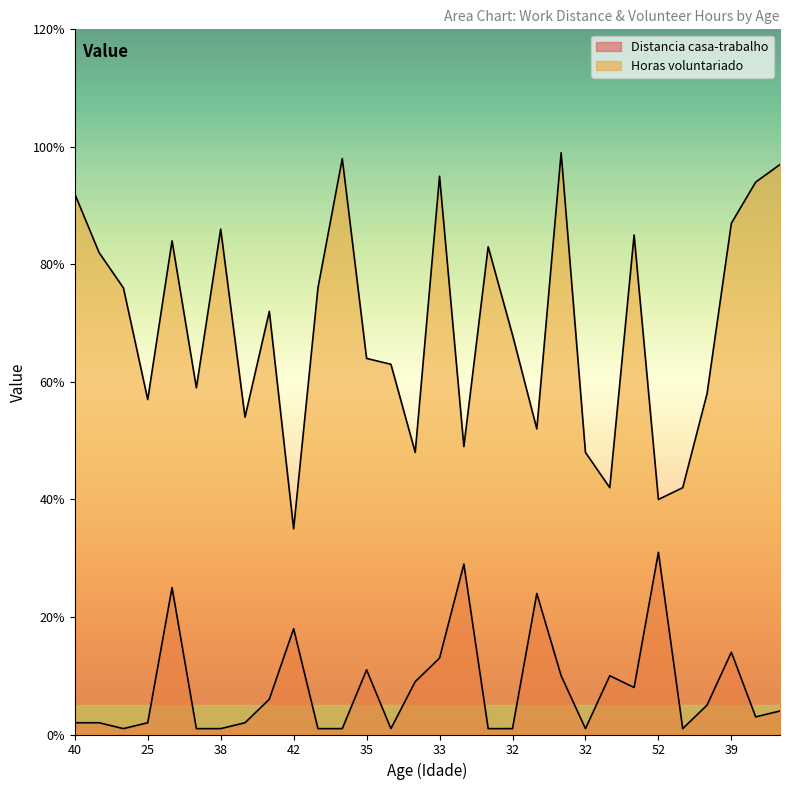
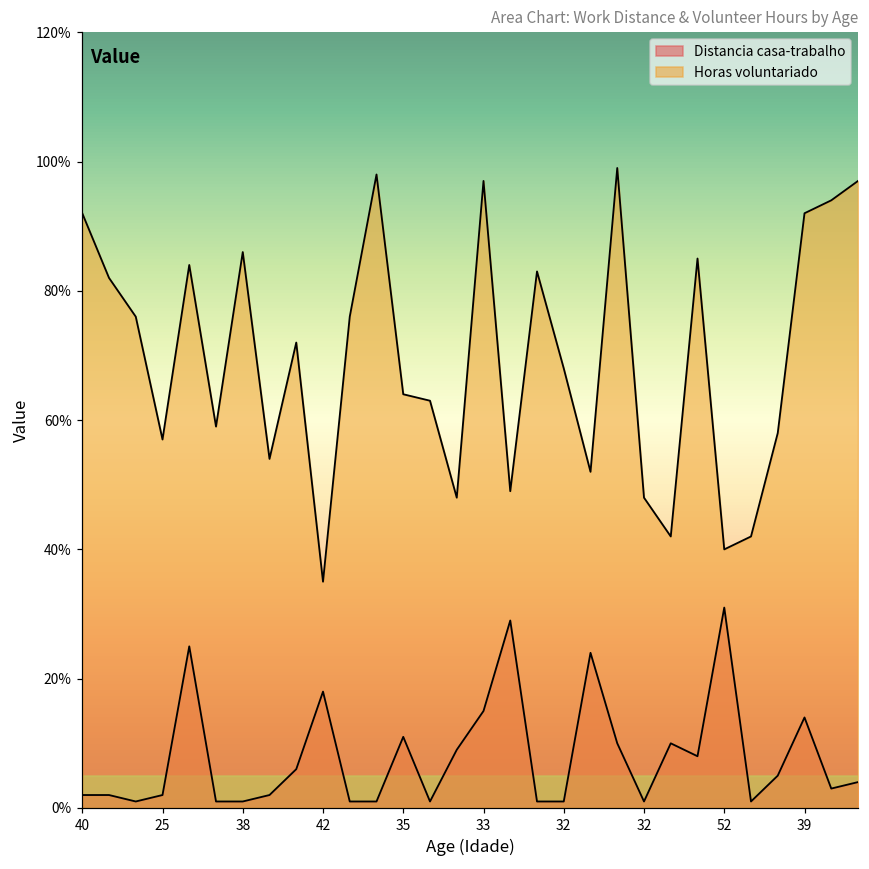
  {
    "Distancia casa-trabalho": {
      "42": "18%",
      "35": "11%",
-     "33": "13%",
+     "33": "15%",
      "52": "31%",
      "39": "14%"
    },
    "Horas voluntariado": {
      "40": "92%",
      "38": "86%",
      "42": "35%",
      "35": "64%",
-     "33": "95%",
+     "33": "97%",
      "52": "40%",
-     "39": "87%"
+     "39": "92%"
    }
  }
